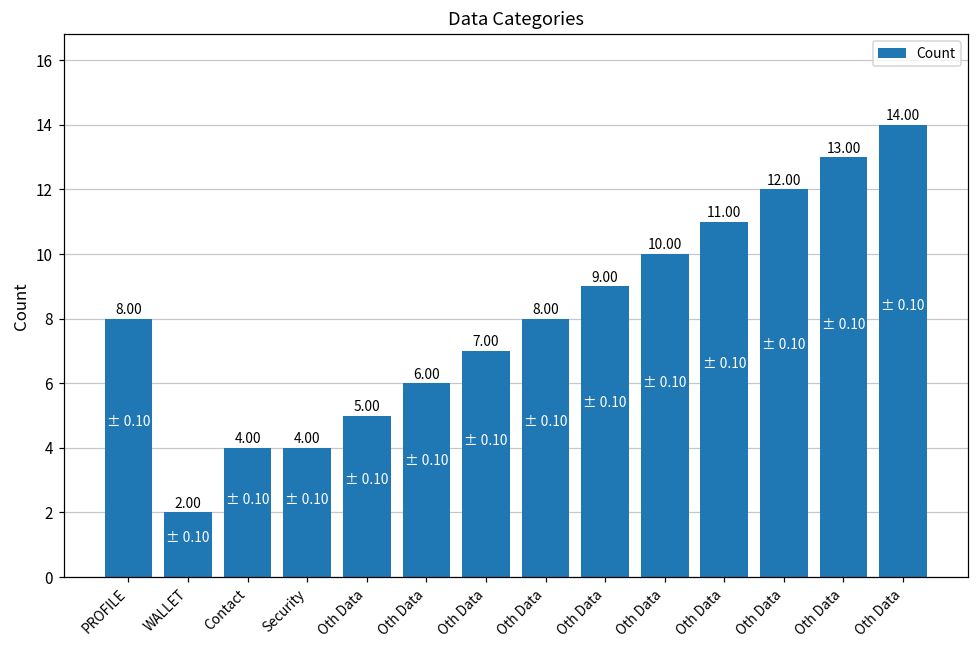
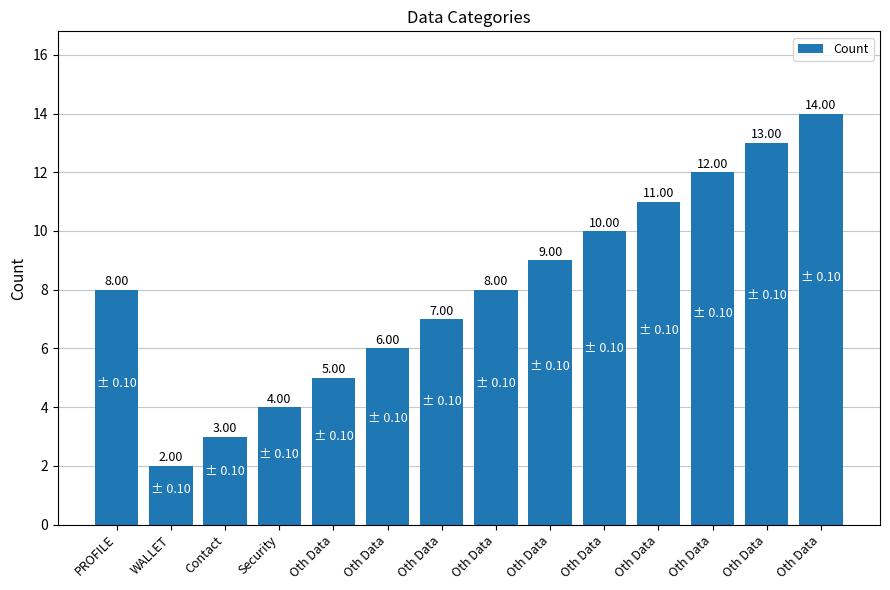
  {
    "PROFILE": 8.00,
    "WALLET": 2.00,
-   "Contact": 4.00,
+   "Contact": 3.00,
    "Security": 4.00
  }
